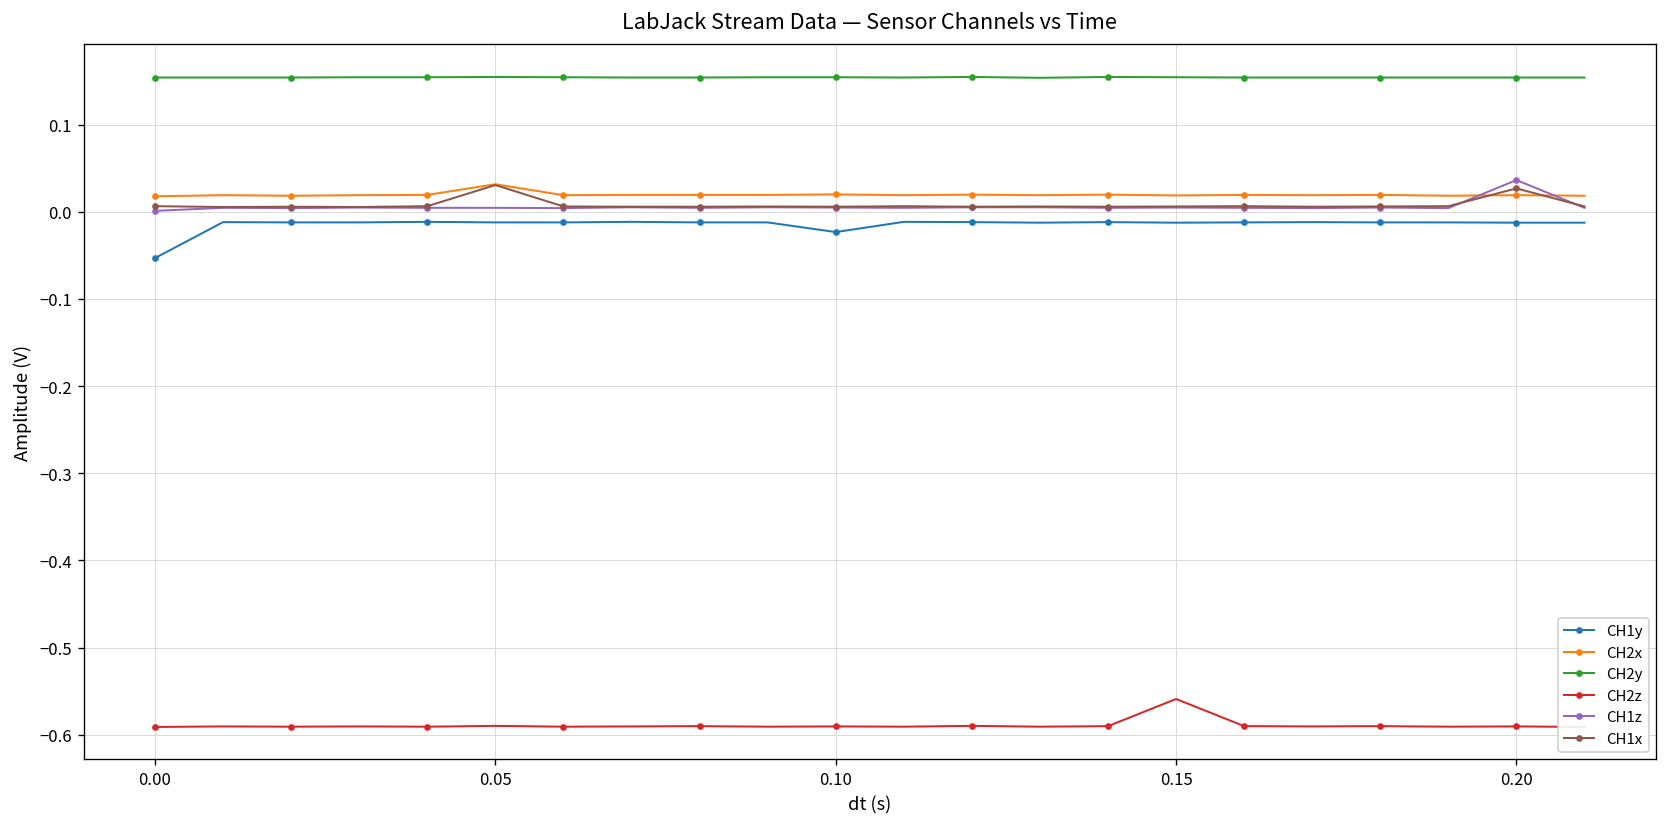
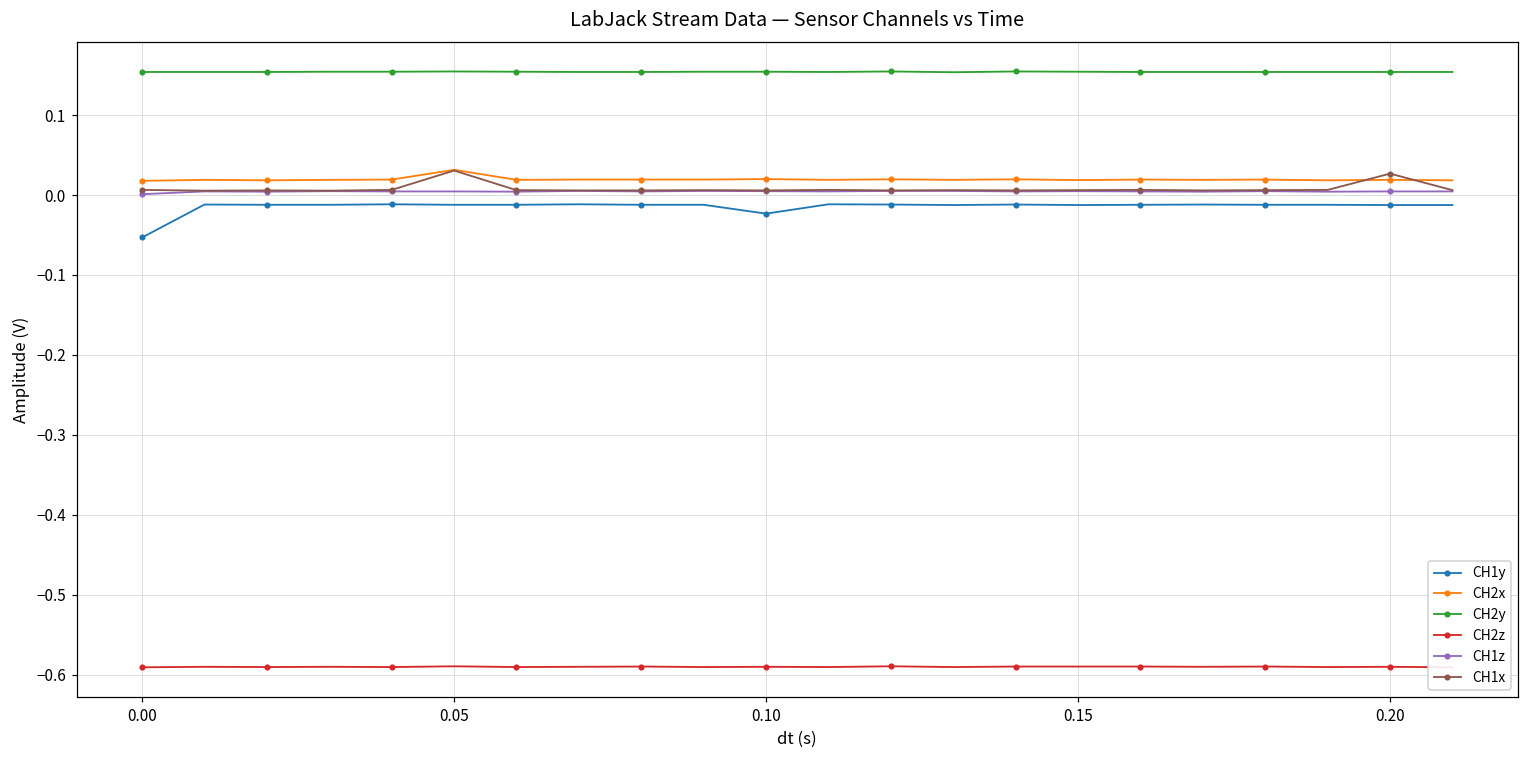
  {
    "CH1y": {
      "0.00": -0.05,
      "0.05": -0.01,
      "0.10": -0.02,
      "0.15": -0.01,
      "0.20": -0.01
    },
    "CH2x": {
      "0.00": 0.02,
      "0.10": 0.02,
      "0.15": 0.02,
      "0.20": 0.02
    },
    "CH2y": {
      "0.00": 0.15,
      "0.05": 0.15,
      "0.10": 0.15,
      "0.15": 0.15,
      "0.20": 0.15
    },
    "CH2z": {
      "0.00": -0.59,
      "0.05": -0.59,
      "0.10": -0.59,
-     "0.15": -0.56,
+     "0.15": -0.59,
      "0.20": -0.59
    },
    "CH1z": {
      "0.00": 0.00,
      "0.05": 0.00,
-     "0.20": 0.04
+     "0.20": 0.00
    },
    "CH1x": {
      "0.00": 0.01,
      "0.20": 0.03
    }
  }
